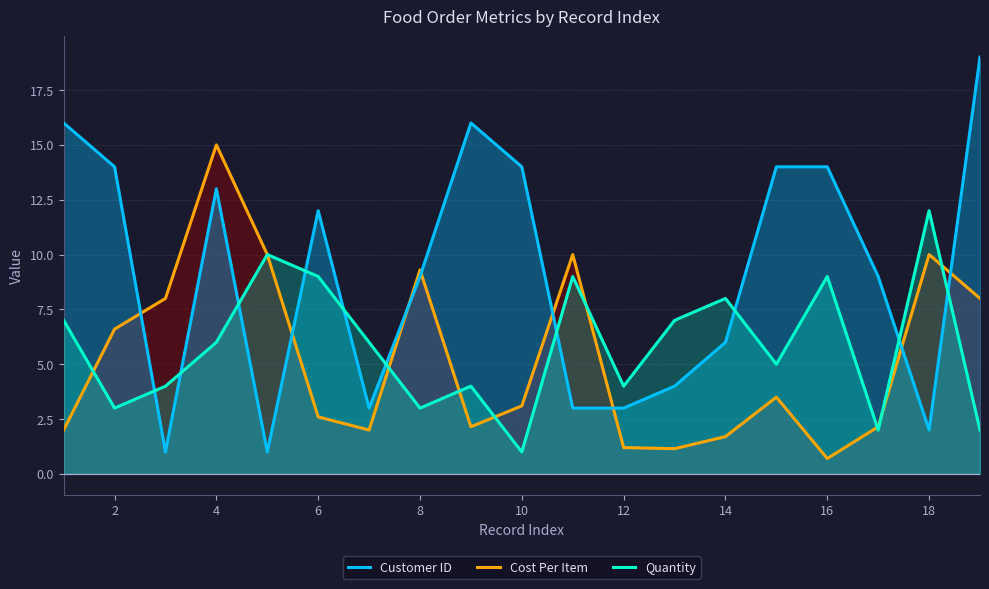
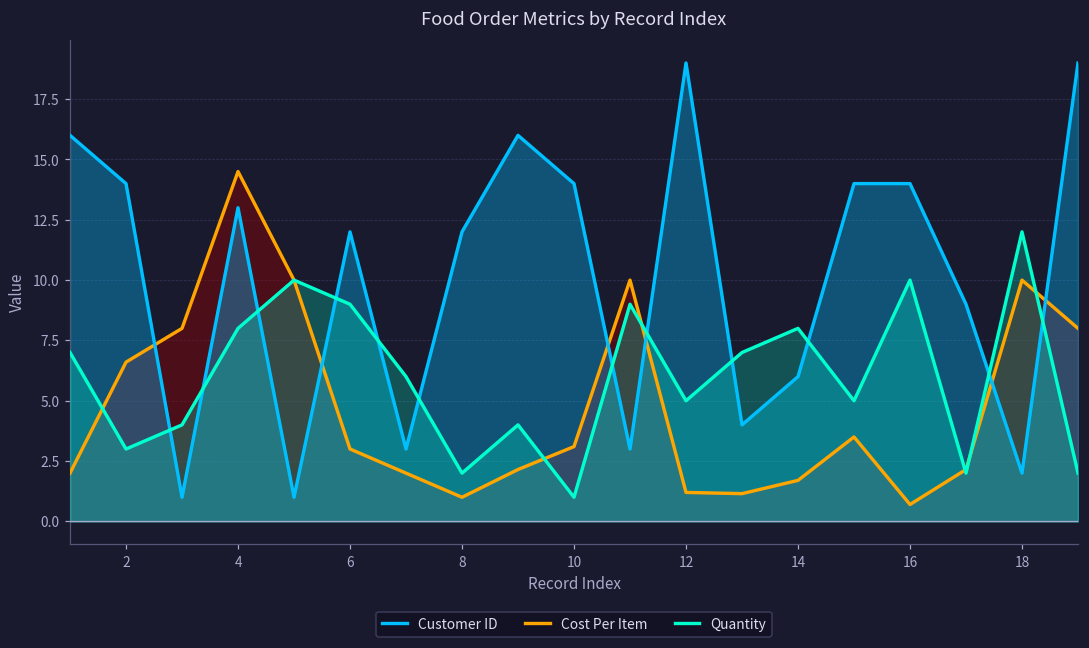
  {
    "Customer ID": {
      "2": 14,
      "4": 13,
      "6": 12,
-     "8": 9,
+     "8": 12,
      "10": 14,
-     "12": 3,
+     "12": 19,
      "14": 6,
      "16": 14,
      "18": 2
    },
    "Cost Per Item": {
      "2": 6.6,
-     "4": 15.0,
-     "6": 2.6,
-     "8": 9.3,
+     "4": 14.5,
+     "6": 3.0,
+     "8": 1.0,
      "10": 3.1,
      "12": 1.2,
      "14": 1.7,
      "16": 0.7,
      "18": 10.0
    },
    "Quantity": {
      "2": 3,
-     "4": 6,
+     "4": 8,
      "6": 9,
-     "8": 3,
+     "8": 2,
      "10": 1,
-     "12": 4,
+     "12": 5,
      "14": 8,
-     "16": 9,
+     "16": 10,
      "18": 12
    }
  }
